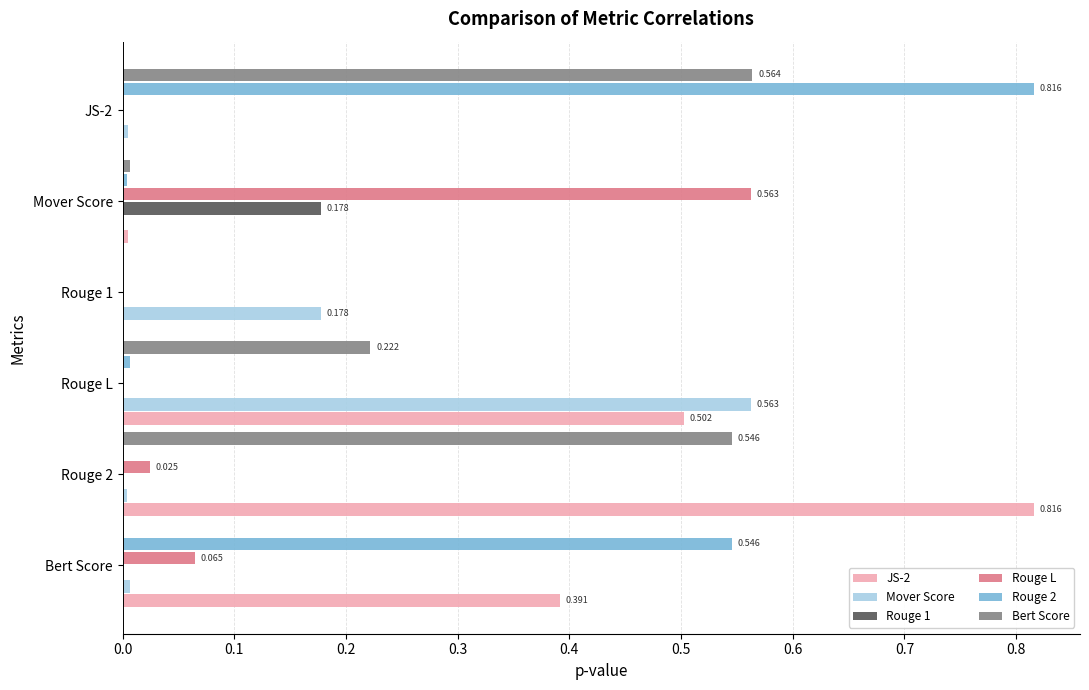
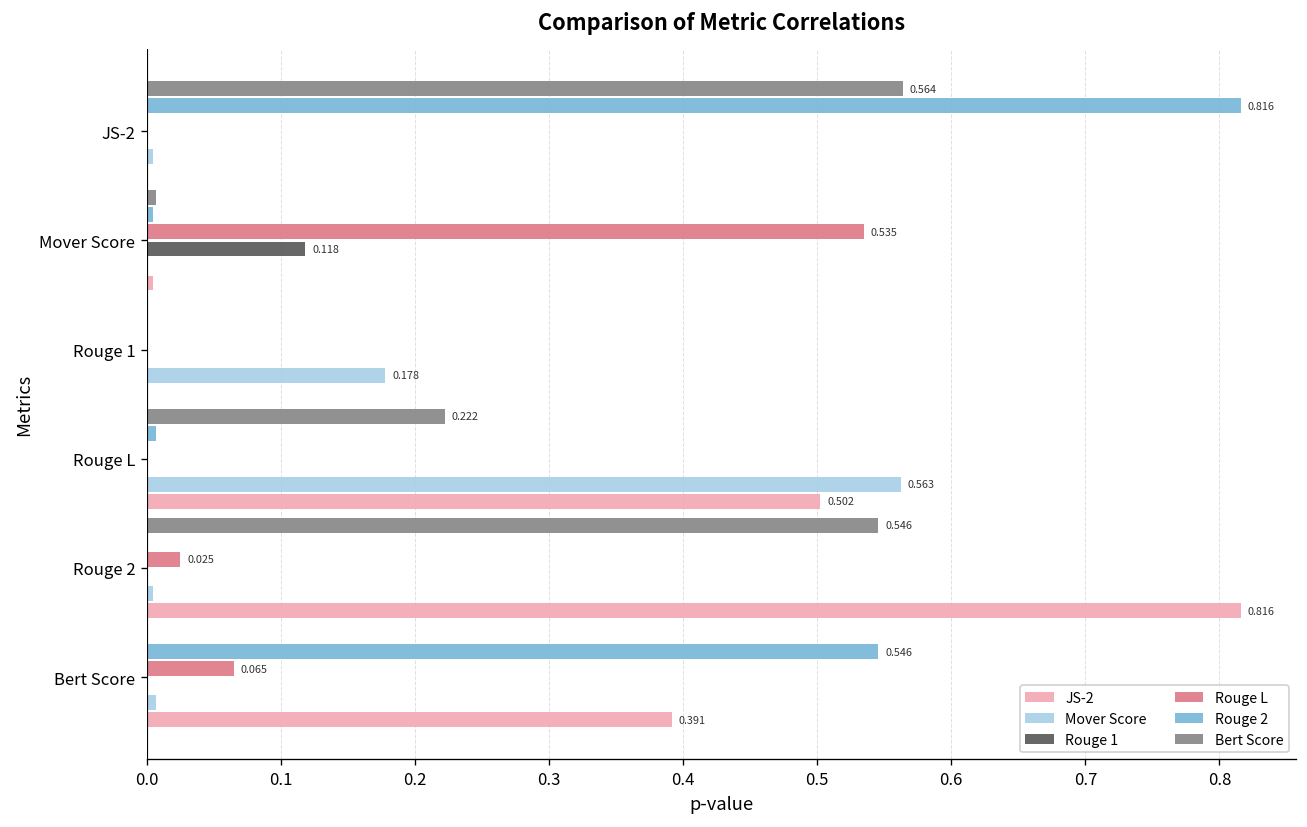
  {
    "JS-2": {
      "Rouge L": 0.502,
      "Rouge 2": 0.816,
      "Bert Score": 0.391
    },
    "Rouge 1": {
-     "Mover Score": 0.178
+     "Mover Score": 0.118
    },
    "Rouge L": {
-     "Mover Score": 0.563,
+     "Mover Score": 0.535,
      "Rouge 2": 0.025,
      "Bert Score": 0.065
    },
    "Bert Score": {
      "JS-2": 0.564,
      "Rouge L": 0.222,
      "Rouge 2": 0.546
    }
  }
